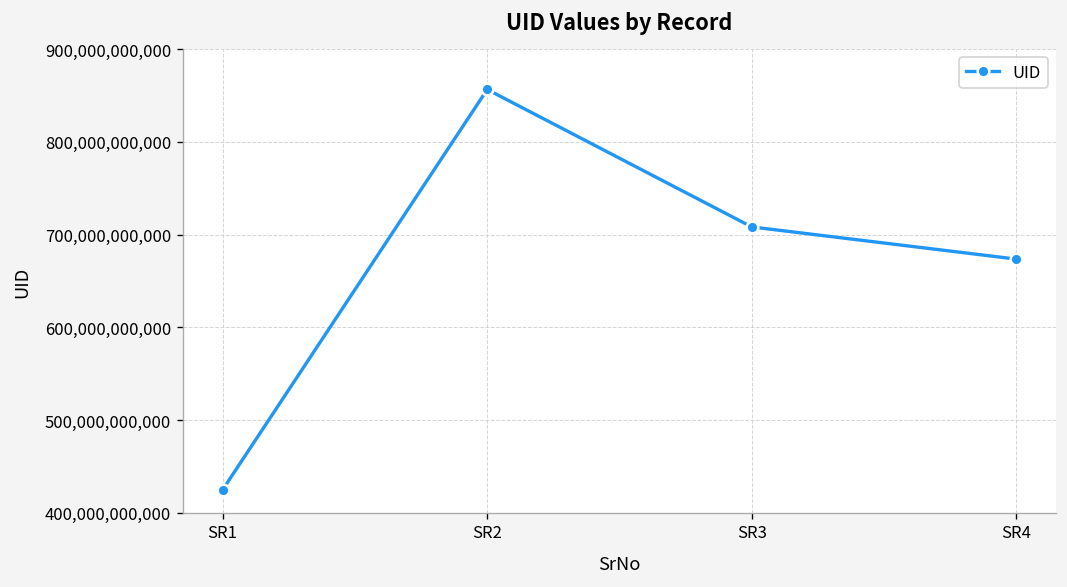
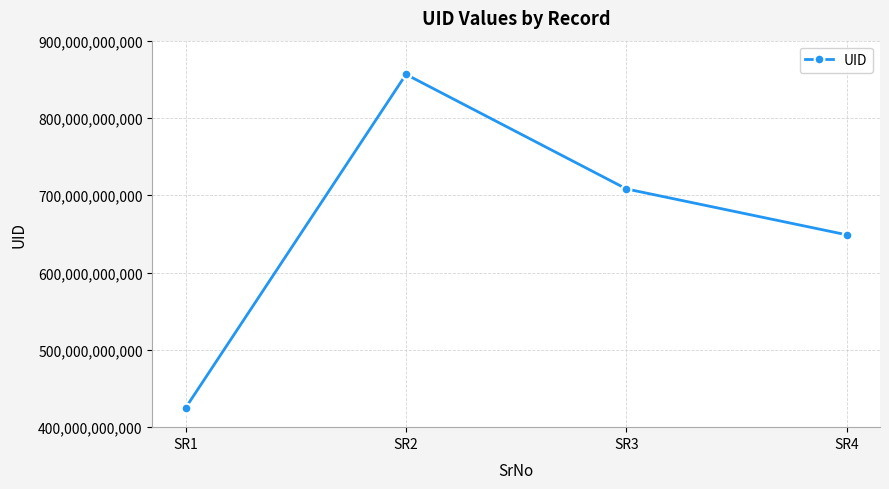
  {
    "SR1": "420,000,000,000",
    "SR2": "860,000,000,000",
    "SR3": "710,000,000,000",
-   "SR4": "670,000,000,000"
+   "SR4": "650,000,000,000"
  }
